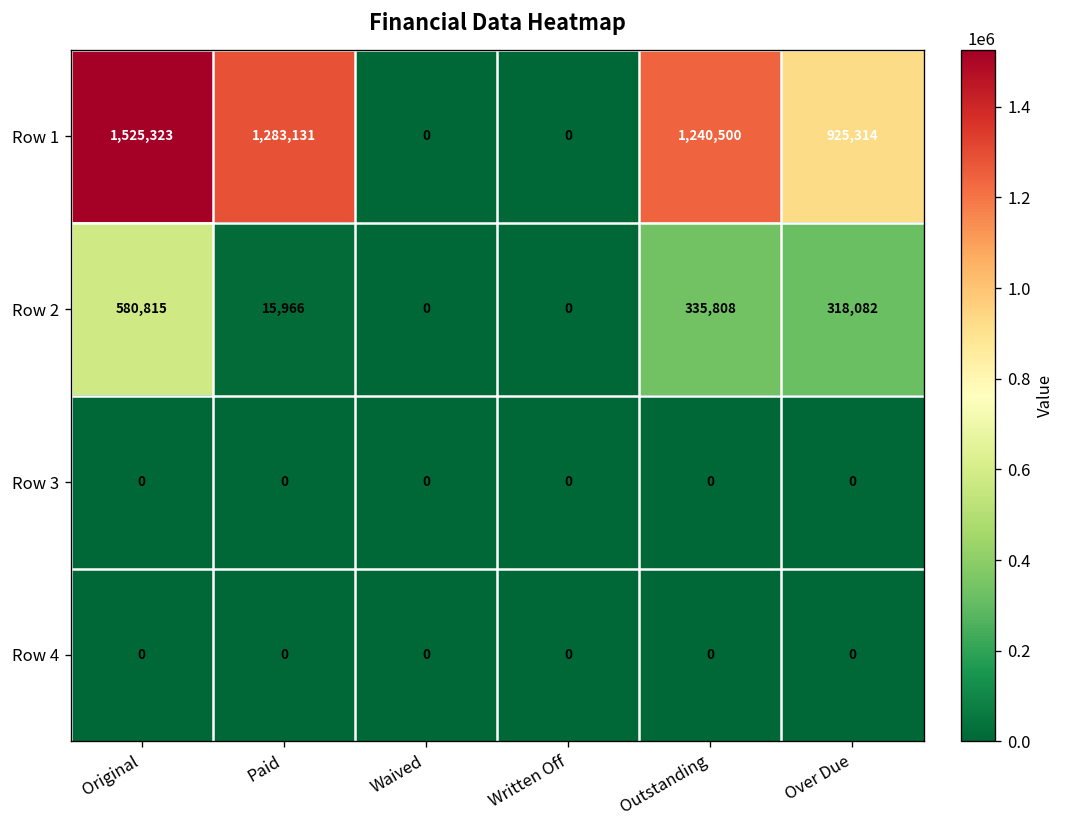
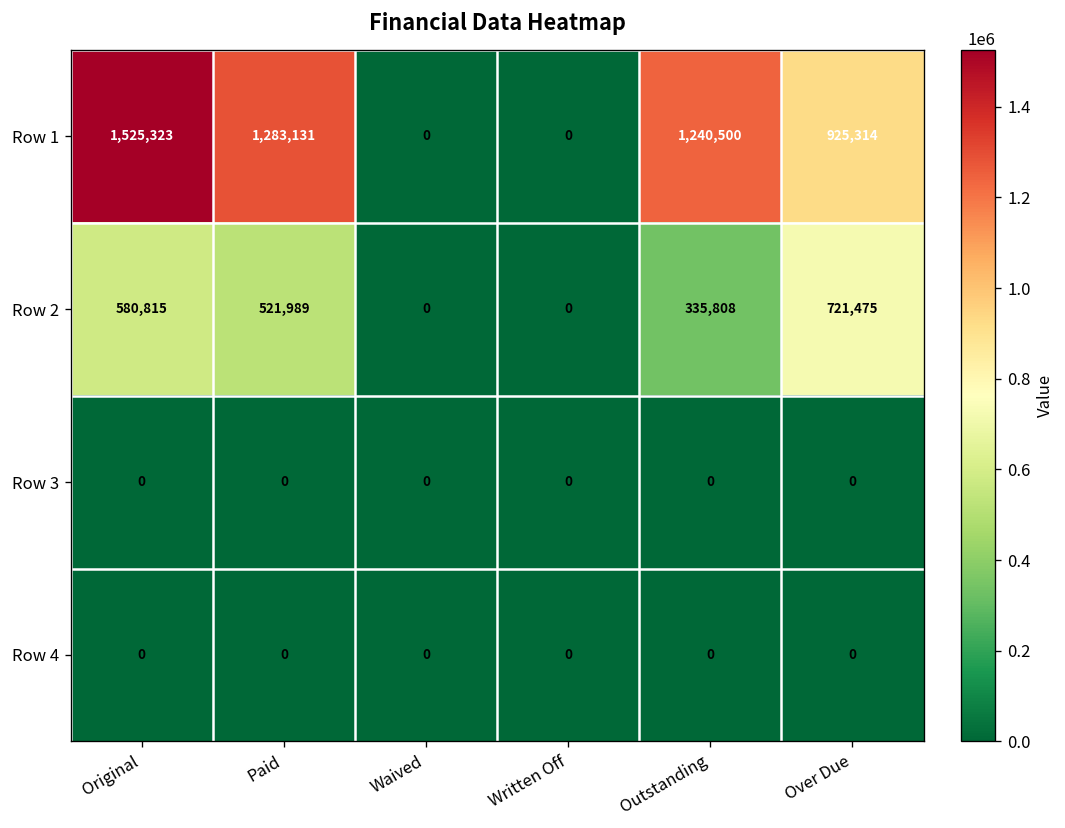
  {
    "Row 1": {
      "Original": "1,525,323",
      "Paid": "1,283,131",
      "Waived": "0",
      "Written Off": "0",
      "Outstanding": "1,240,500",
      "Over Due": "925,314"
    },
    "Row 2": {
      "Original": "580,815",
-     "Paid": "15,966",
+     "Paid": "521,989",
      "Waived": "0",
      "Written Off": "0",
      "Outstanding": "335,808",
-     "Over Due": "318,082"
+     "Over Due": "721,475"
    },
    "Row 3": {
      "Original": "0",
      "Paid": "0",
      "Waived": "0",
      "Written Off": "0",
      "Outstanding": "0",
      "Over Due": "0"
    },
    "Row 4": {
      "Original": "0",
      "Paid": "0",
      "Waived": "0",
      "Written Off": "0",
      "Outstanding": "0",
      "Over Due": "0"
    }
  }
